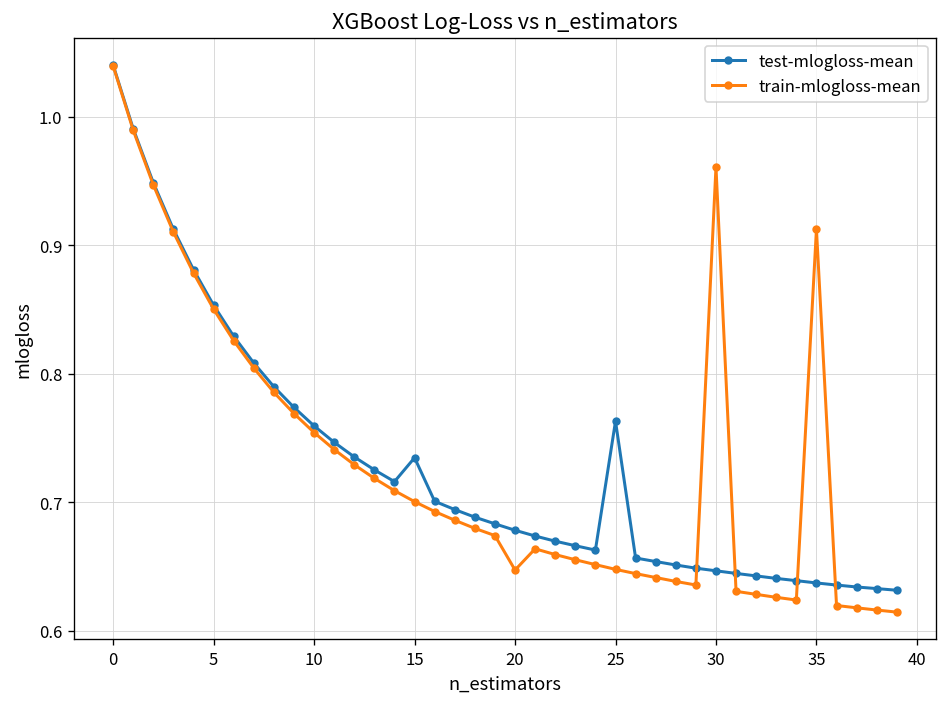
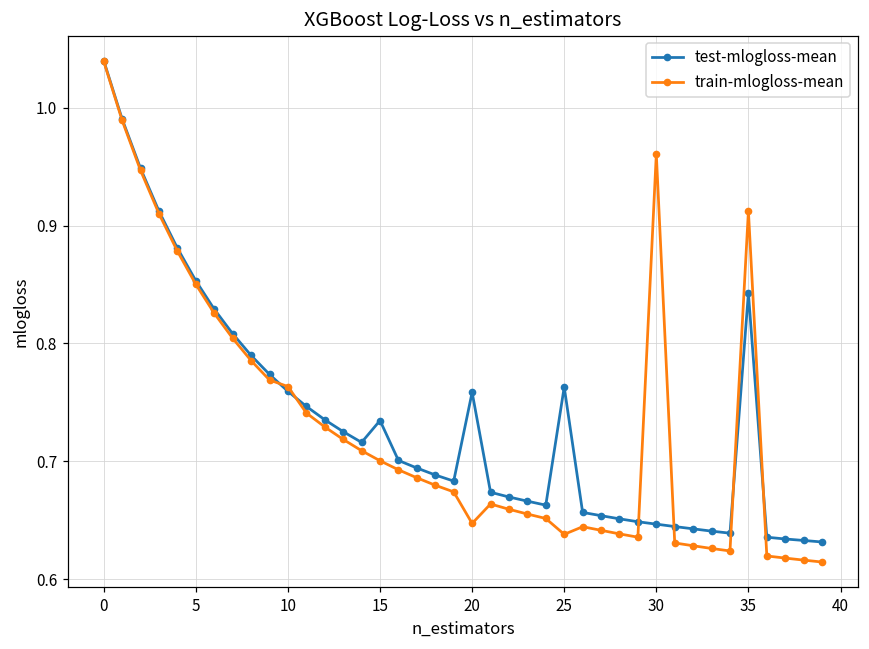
  {
    "test-mlogloss-mean": {
      "5": 0.853,
      "10": 0.759,
      "15": 0.735,
-     "20": 0.678,
+     "20": 0.759,
      "25": 0.763,
      "30": 0.647,
-     "35": 0.637
+     "35": 0.843
    },
    "train-mlogloss-mean": {
      "5": 0.850,
-     "10": 0.754,
+     "10": 0.763,
      "15": 0.700,
      "20": 0.647,
-     "25": 0.648,
+     "25": 0.638,
      "30": 0.961,
      "35": 0.912
    }
  }
